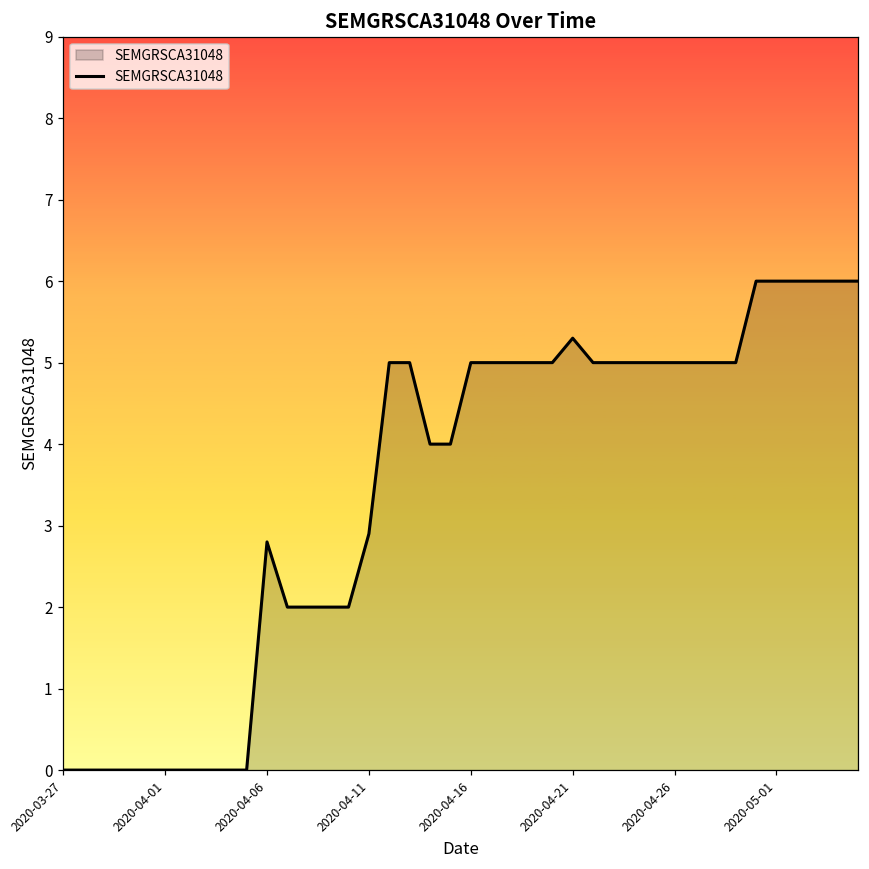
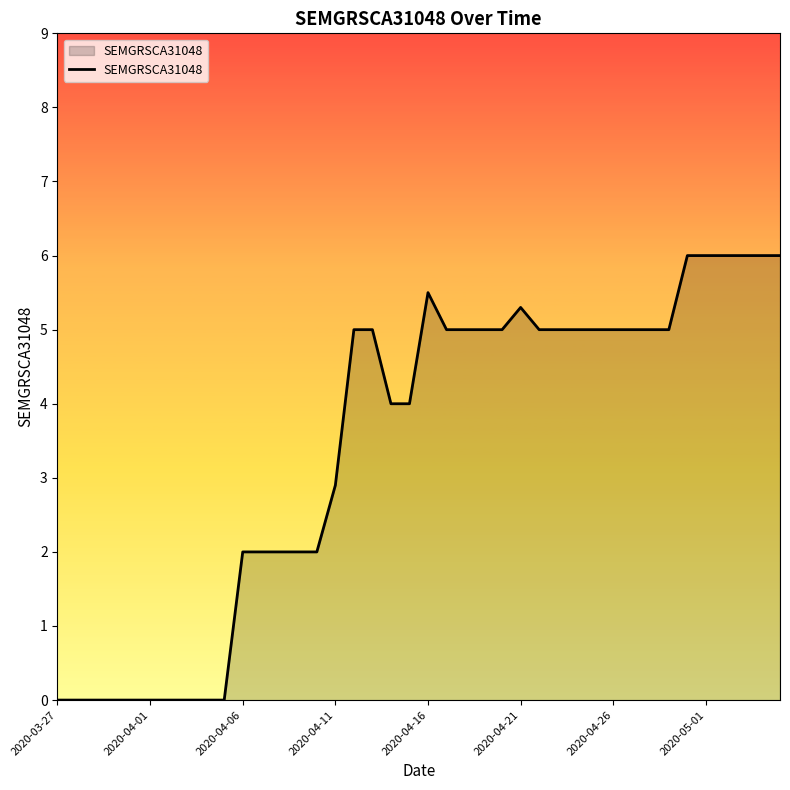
  {
    "2020-03-27": 0.0,
    "2020-04-01": 0.0,
-   "2020-04-06": 2.8,
+   "2020-04-06": 2.0,
    "2020-04-11": 2.9,
-   "2020-04-16": 5.0,
+   "2020-04-16": 5.5,
    "2020-04-21": 5.3,
    "2020-04-26": 5.0,
    "2020-05-01": 6.0
  }
